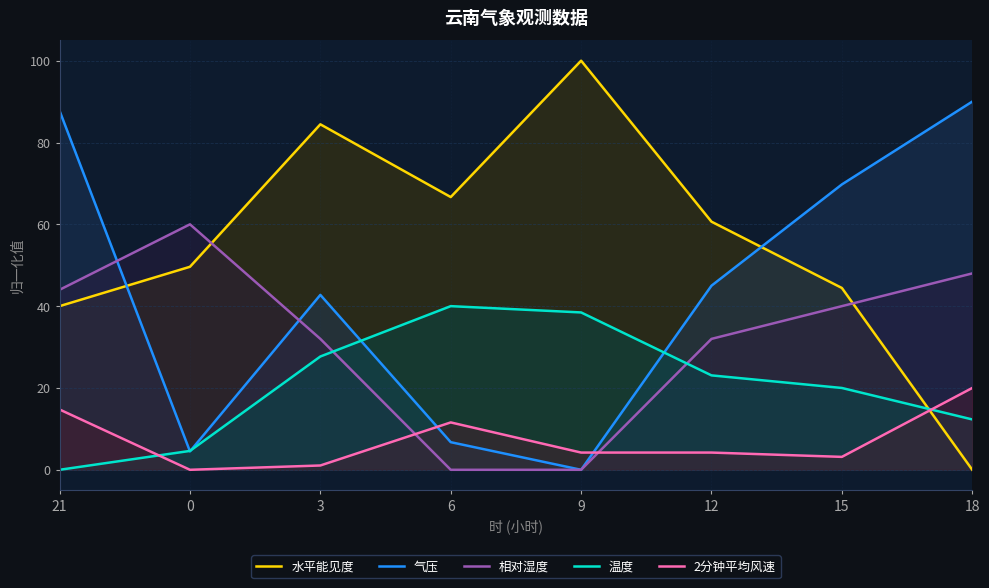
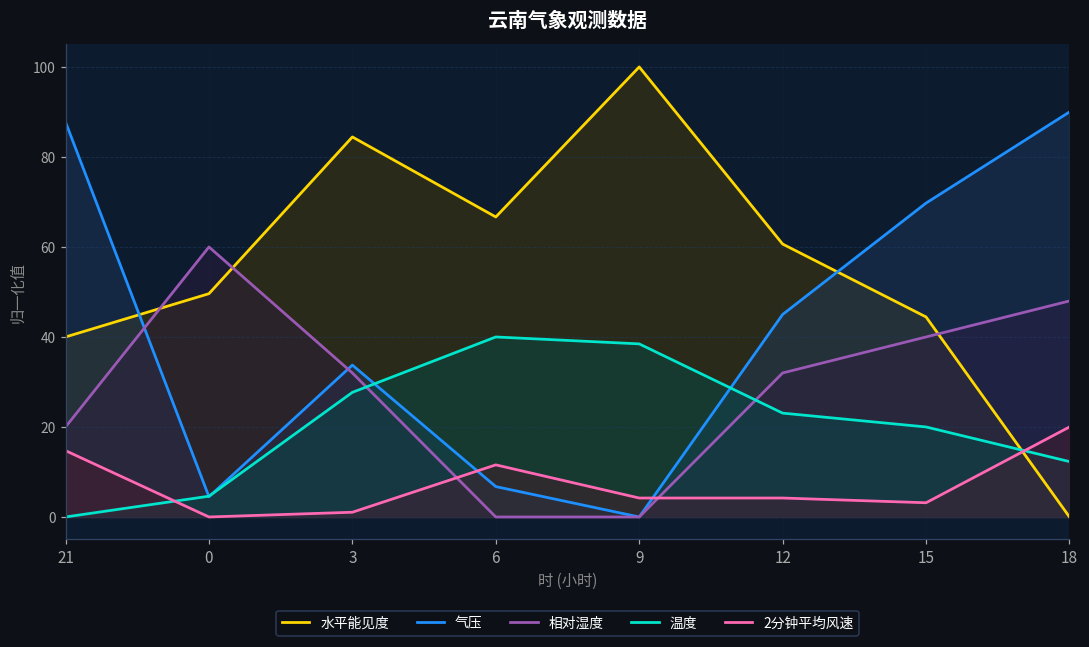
  {
    "水平能见度": {
      "21": 40,
      "0": 50,
      "3": 84,
      "6": 67,
      "9": 100,
      "12": 61,
      "15": 44,
      "18": 0
    },
    "气压": {
      "21": 88,
-     "3": 43,
+     "3": 34,
      "6": 7,
      "12": 45,
      "15": 70,
      "18": 90
    },
    "相对湿度": {
-     "21": 44,
+     "21": 20,
      "0": 60,
      "3": 32,
      "6": 0,
      "12": 32,
      "15": 40,
      "18": 48
    },
    "温度": {
      "21": 0,
      "3": 28,
      "6": 40,
      "9": 38,
      "12": 23,
      "15": 20,
      "18": 12
    },
    "2分钟平均风速": {
      "21": 15,
      "0": 0,
      "3": 1,
      "6": 12,
      "9": 4,
      "12": 4,
      "15": 3,
      "18": 20
    }
  }
